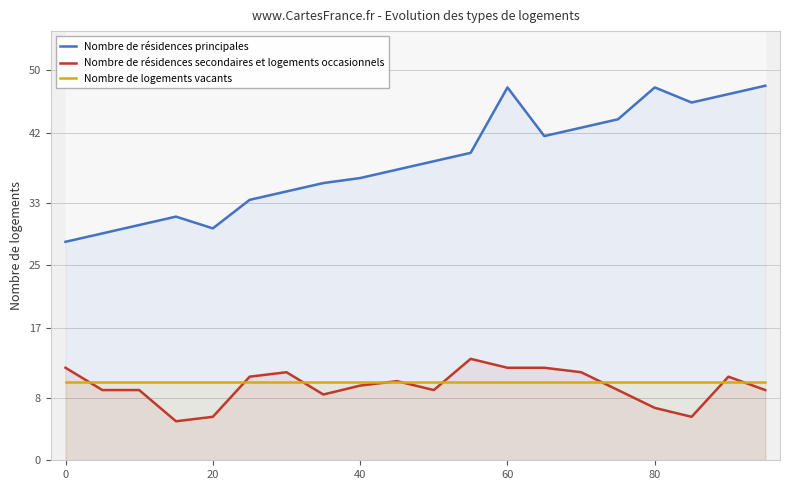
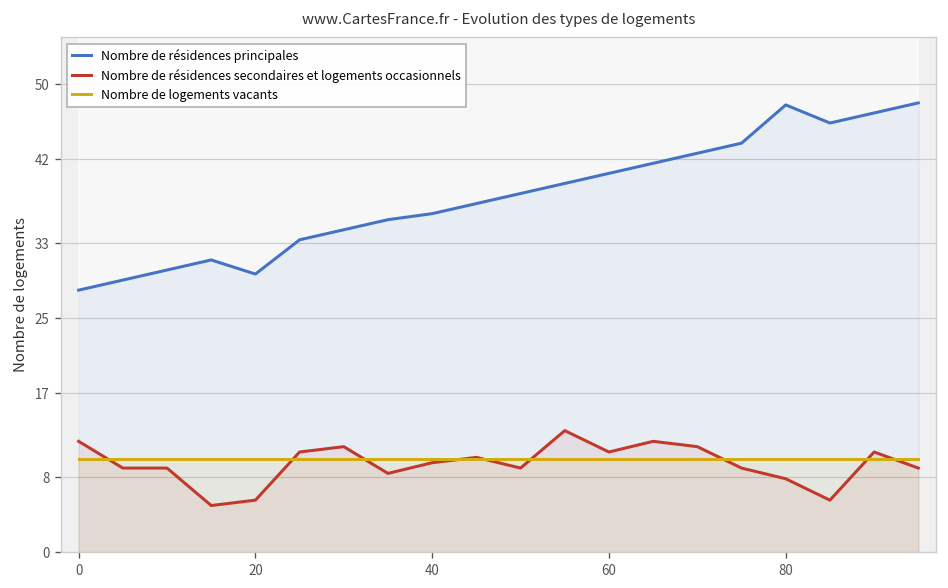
  {
    "Nombre de résidences principales": {
      "0": 28,
      "20": 30,
      "40": 36,
-     "60": 48,
+     "60": 40,
      "80": 48
    },
    "Nombre de résidences secondaires et logements occasionnels": {
      "0": 12,
      "20": 6,
      "40": 10,
-     "60": 12,
-     "80": 7
+     "60": 11,
+     "80": 8
    },
    "Nombre de logements vacants": {
      "0": 10,
      "20": 10,
      "40": 10,
      "60": 10,
      "80": 10
    }
  }
